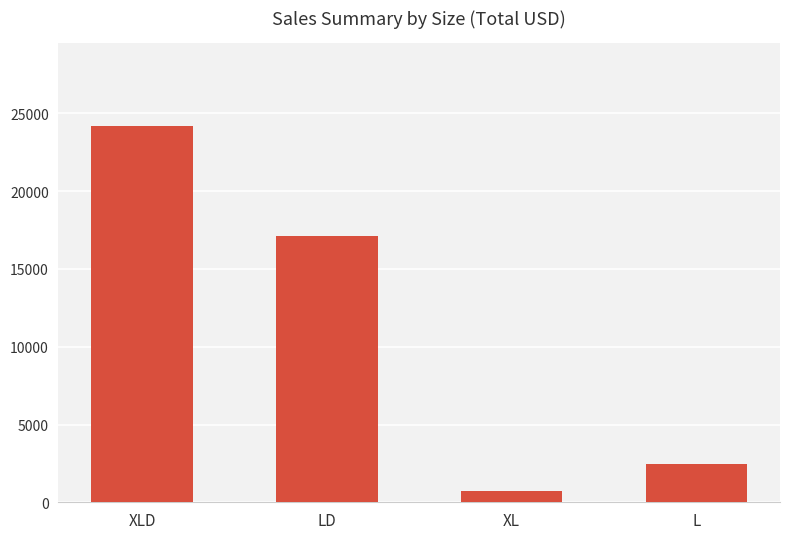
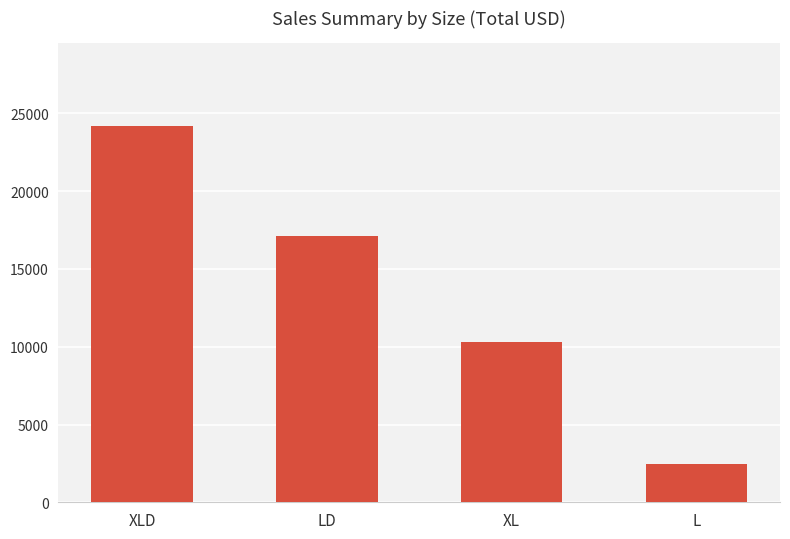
  {
    "XLD": 24200,
    "LD": 17100,
-   "XL": 800,
+   "XL": 10300,
    "L": 2500
  }
